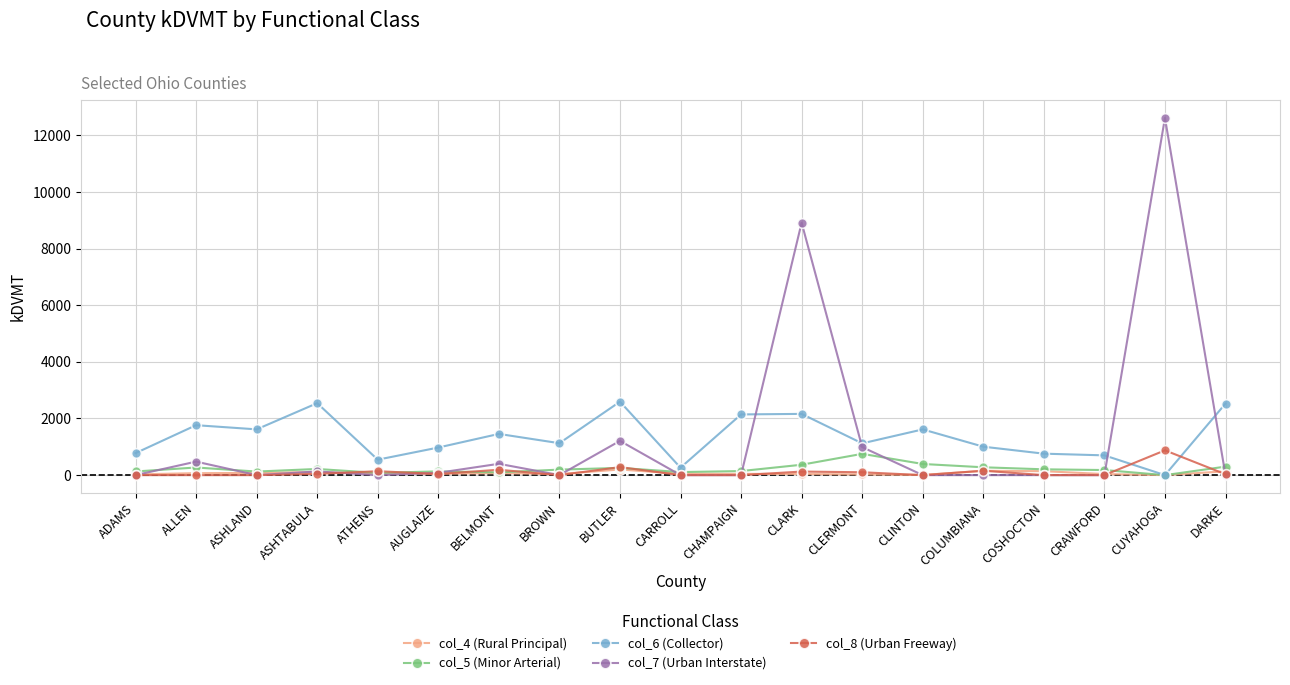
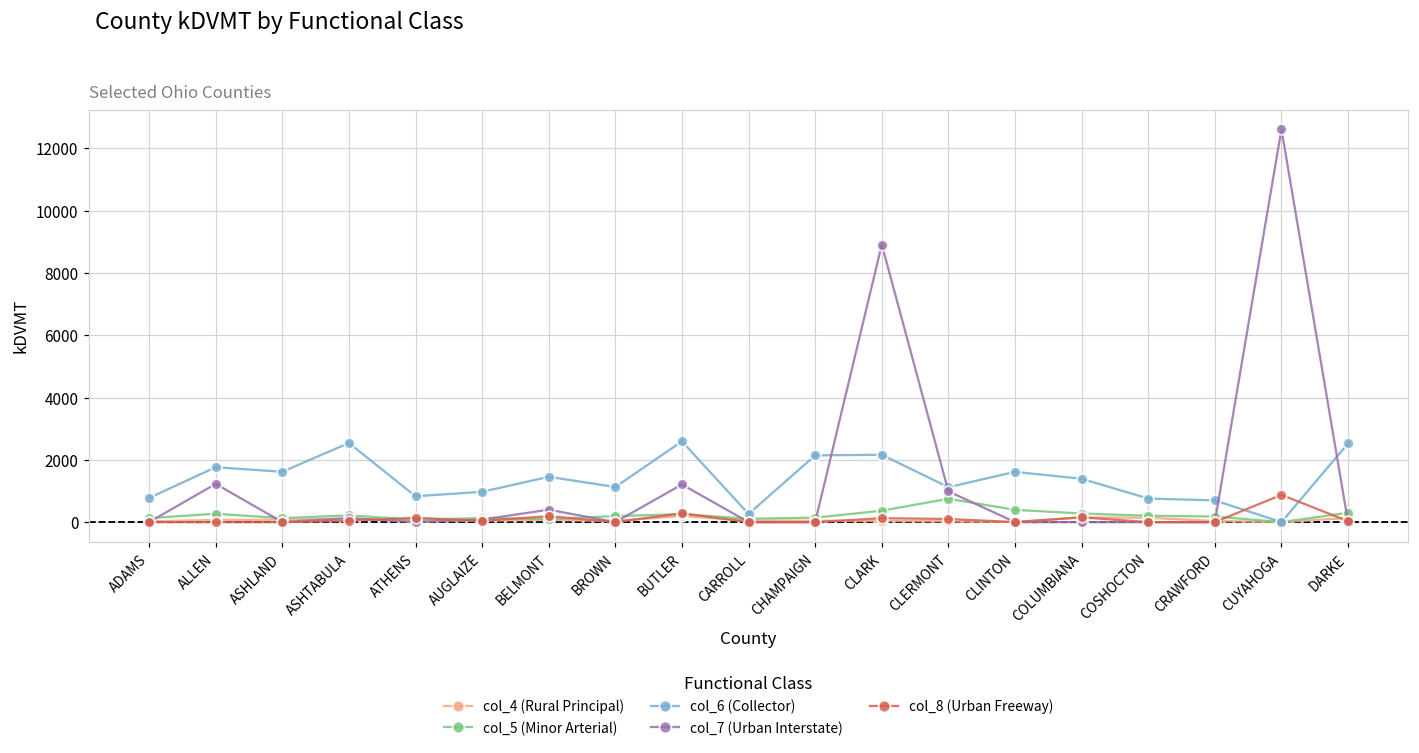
  {
    "col_4 (Rural Principal)": {
      "DARKE": 100
    },
    "col_5 (Minor Arterial)": {
      "ADAMS": 100,
      "ALLEN": 300,
      "BROWN": 200,
      "CHAMPAIGN": 100,
      "CLARK": 400,
      "CLERMONT": 800,
      "CLINTON": 400,
      "COLUMBIANA": 300,
      "CRAWFORD": 200,
      "DARKE": 300
    },
    "col_6 (Collector)": {
      "ADAMS": 800,
      "ALLEN": 1800,
      "ASHLAND": 1600,
      "ASHTABULA": 2500,
-     "ATHENS": 500,
+     "ATHENS": 800,
      "AUGLAIZE": 1000,
      "BELMONT": 1500,
      "BROWN": 1100,
      "BUTLER": 2600,
      "CARROLL": 300,
      "CHAMPAIGN": 2100,
      "CLARK": 2200,
      "CLERMONT": 1100,
      "CLINTON": 1600,
-     "COLUMBIANA": 1000,
+     "COLUMBIANA": 1400,
      "COSHOCTON": 800,
      "CRAWFORD": 700,
      "DARKE": 2500
    },
    "col_7 (Urban Interstate)": {
-     "ALLEN": 500,
+     "ALLEN": 1200,
      "BELMONT": 400,
      "BUTLER": 1200,
      "CLARK": 8900,
      "CLERMONT": 1000,
      "COLUMBIANA": 0,
      "CUYAHOGA": 12600
    },
    "col_8 (Urban Freeway)": {
      "BELMONT": 200,
      "CUYAHOGA": 900
    }
  }
